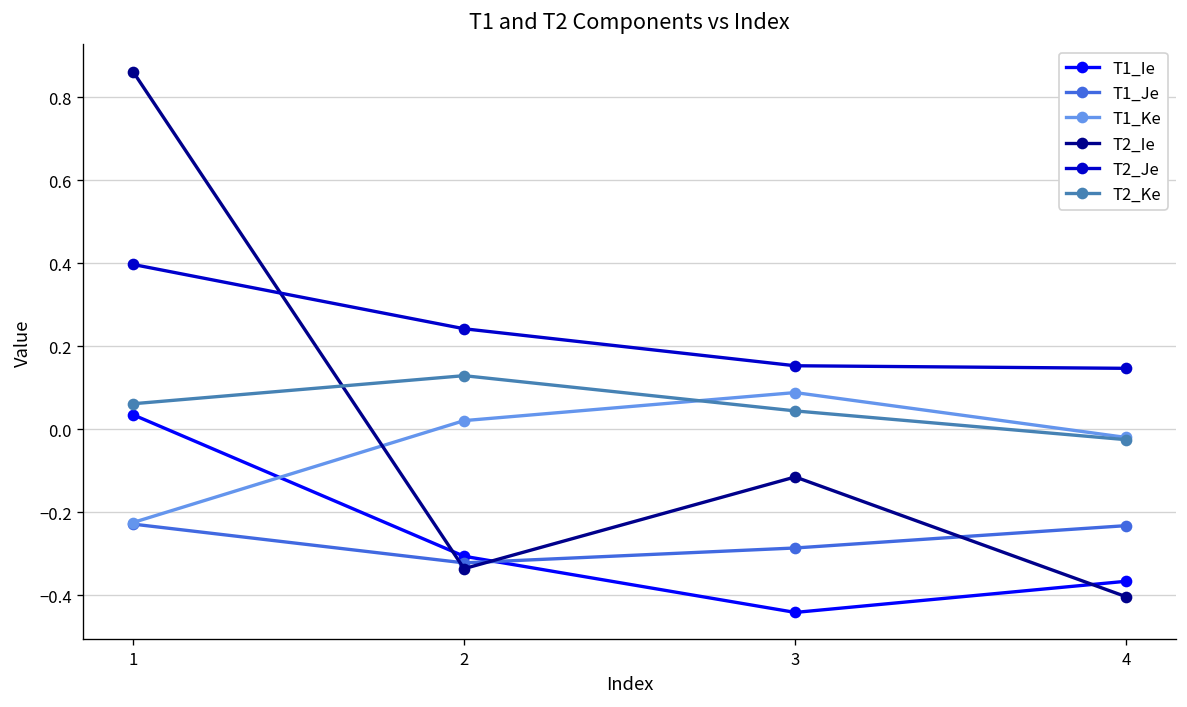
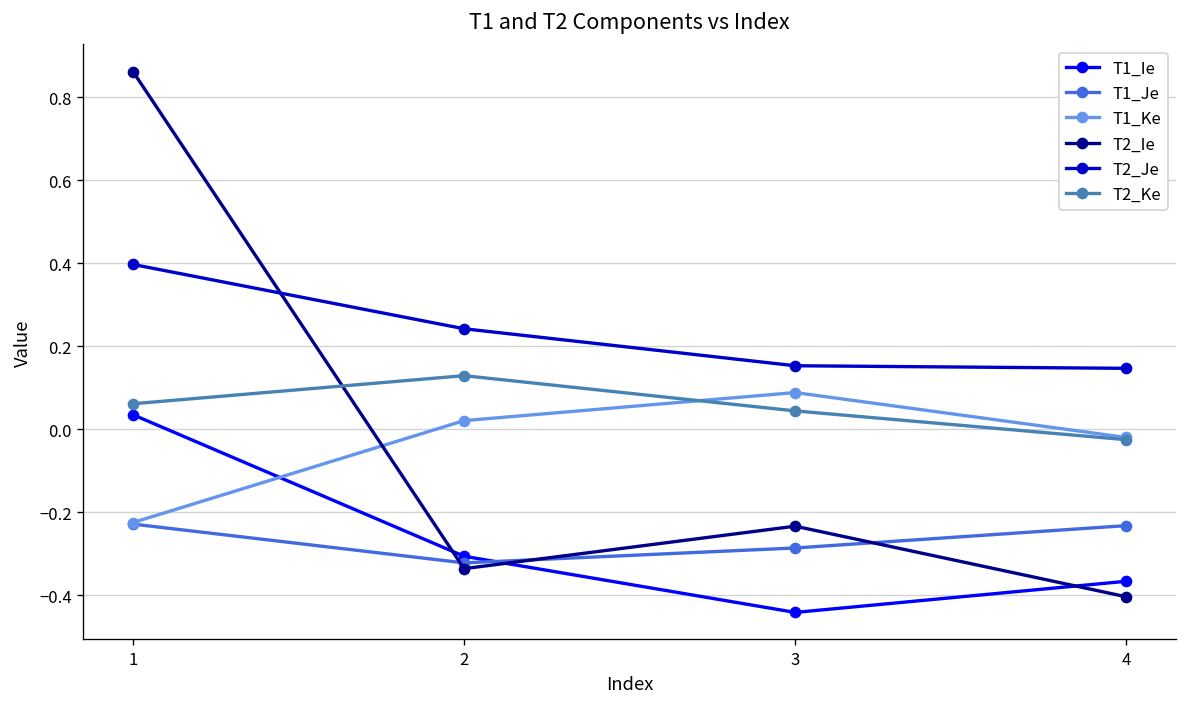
  {
    "T2_Ie": {
      "1": 0.86,
      "2": -0.34,
-     "3": -0.11,
+     "3": -0.23,
      "4": -0.40
    }
  }
